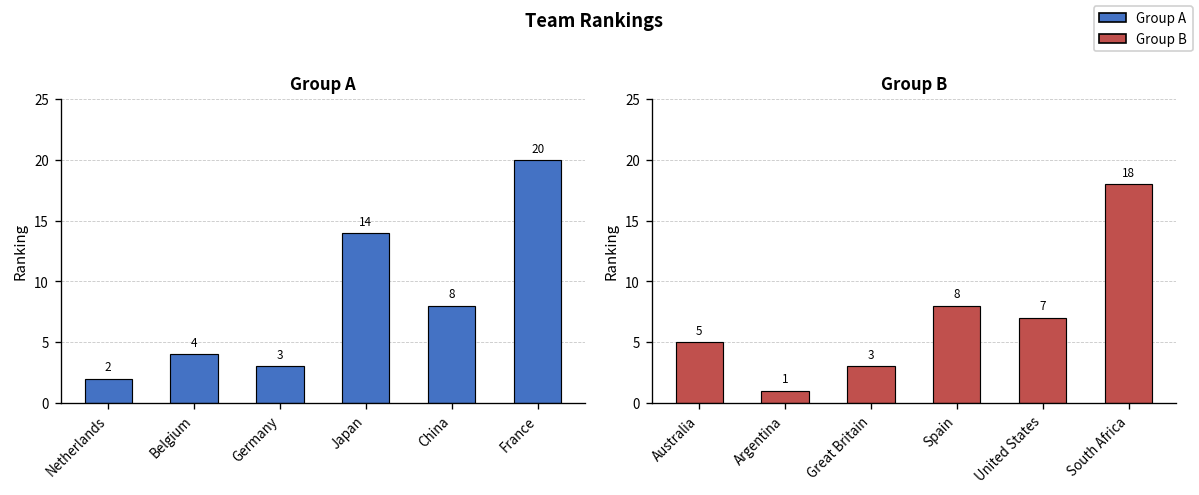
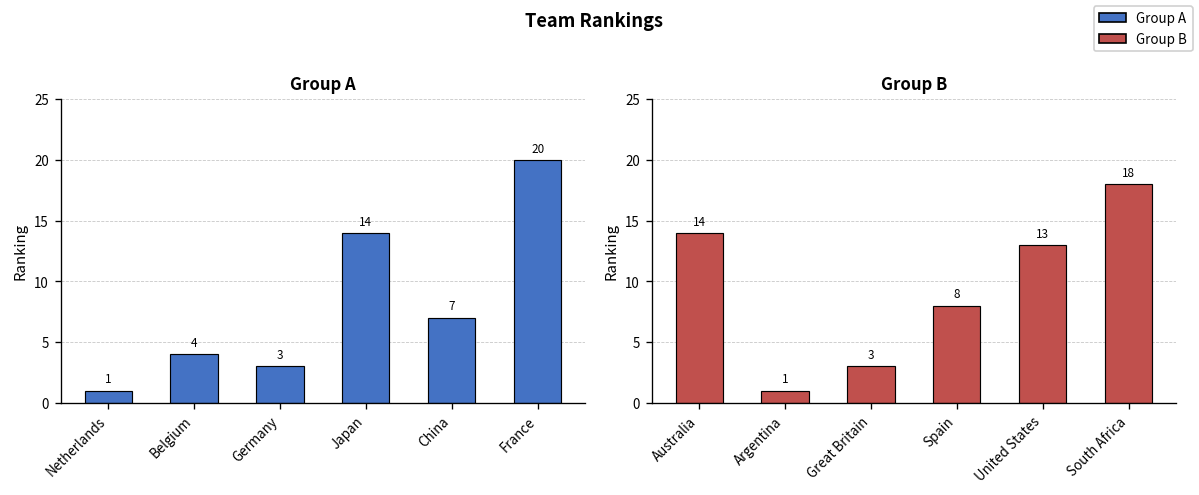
  {
    "Group A": {
-     "Netherlands": 2,
+     "Netherlands": 1,
      "Belgium": 4,
      "Germany": 3,
      "Japan": 14,
-     "China": 8,
+     "China": 7,
      "France": 20
    },
    "Group B": {
-     "Australia": 5,
+     "Australia": 14,
      "Argentina": 1,
      "Great Britain": 3,
      "Spain": 8,
-     "United States": 7,
+     "United States": 13,
      "South Africa": 18
    }
  }
